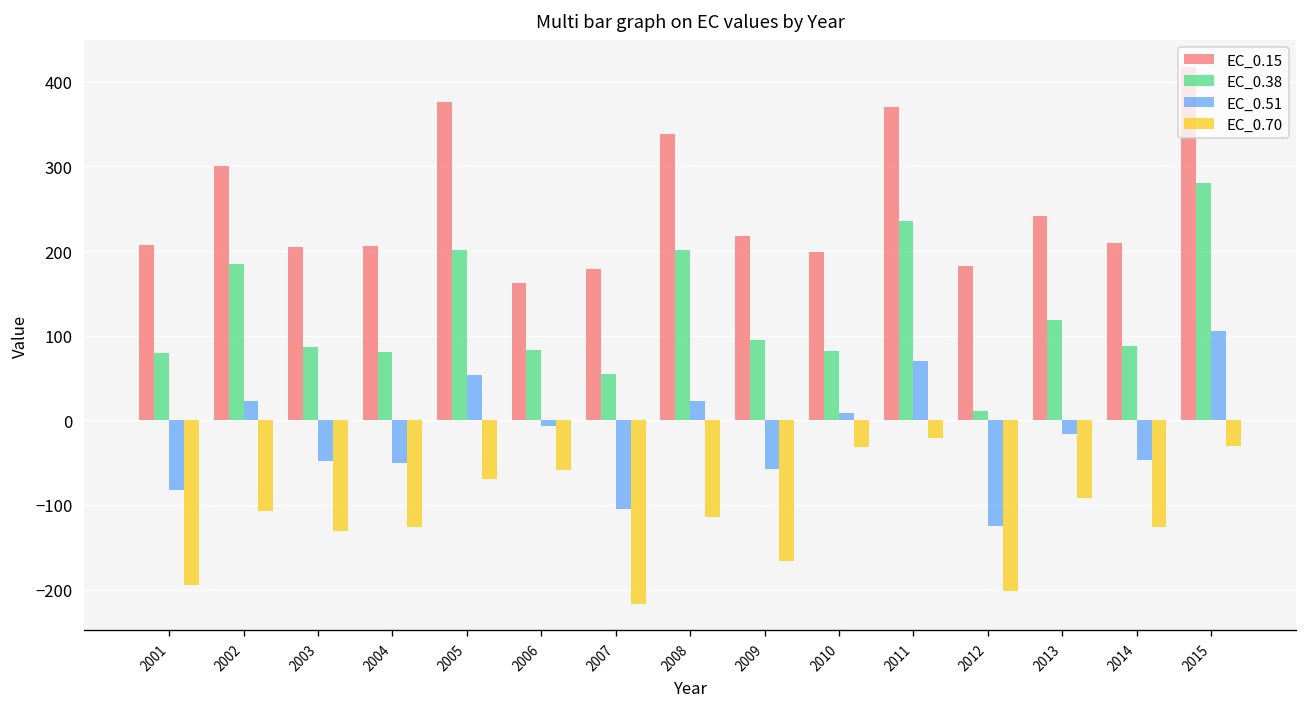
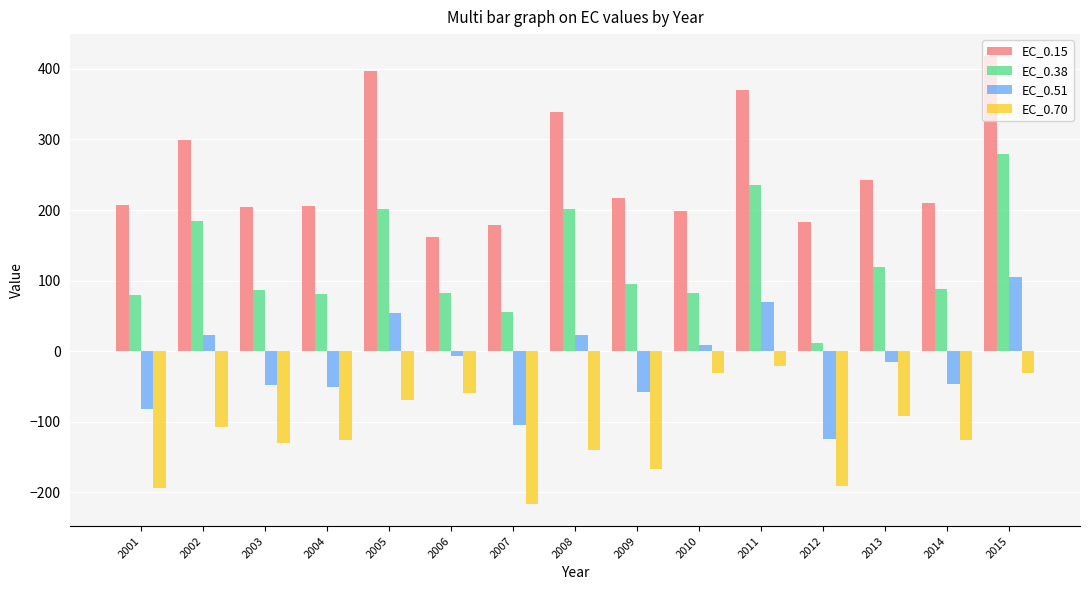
  {
    "EC_0.15": {
      "2001": 210,
      "2002": 300,
      "2003": 200,
      "2004": 210,
-     "2005": 380,
+     "2005": 400,
      "2006": 160,
      "2007": 180,
      "2008": 340,
      "2009": 220,
      "2010": 200,
      "2011": 370,
      "2012": 180,
      "2013": 240,
      "2014": 210
    },
    "EC_0.38": {
      "2001": 80,
      "2002": 180,
      "2003": 90,
      "2004": 80,
      "2005": 200,
      "2006": 80,
      "2007": 60,
      "2008": 200,
      "2009": 100,
      "2010": 80,
      "2011": 240,
      "2012": 10,
      "2013": 120,
      "2014": 90,
      "2015": 280
    },
    "EC_0.51": {
      "2001": -80,
      "2002": 20,
      "2003": -50,
      "2004": -50,
      "2005": 50,
      "2006": -10,
      "2007": -100,
      "2008": 20,
      "2009": -60,
      "2010": 10,
      "2011": 70,
      "2012": -120,
      "2013": -20,
      "2014": -50,
      "2015": 110
    },
    "EC_0.70": {
      "2001": -190,
      "2002": -110,
      "2003": -130,
      "2004": -130,
      "2005": -70,
      "2006": -60,
      "2007": -220,
-     "2008": -110,
+     "2008": -140,
      "2009": -170,
      "2010": -30,
      "2011": -20,
-     "2012": -200,
+     "2012": -190,
      "2013": -90,
      "2014": -130,
      "2015": -30
    }
  }
